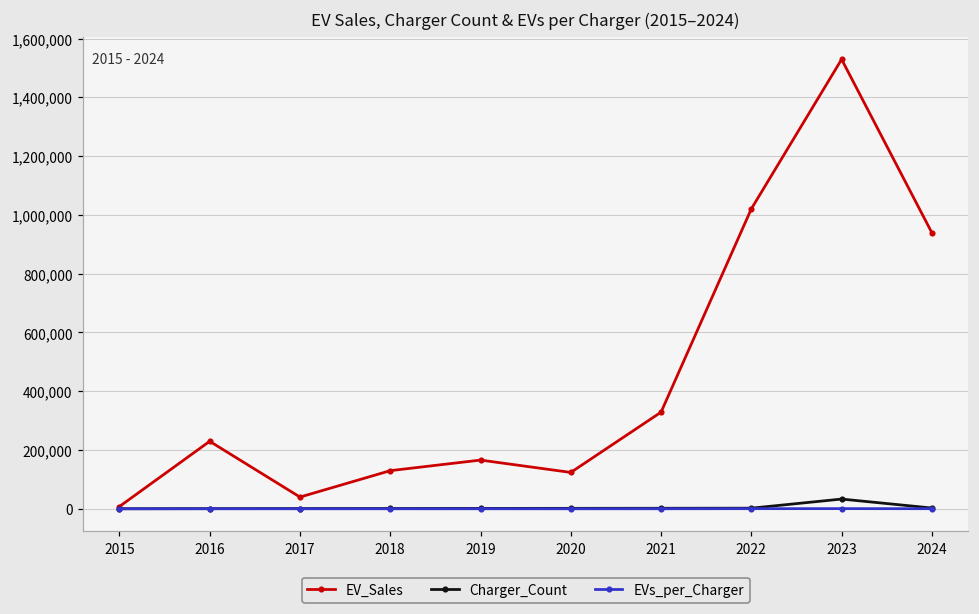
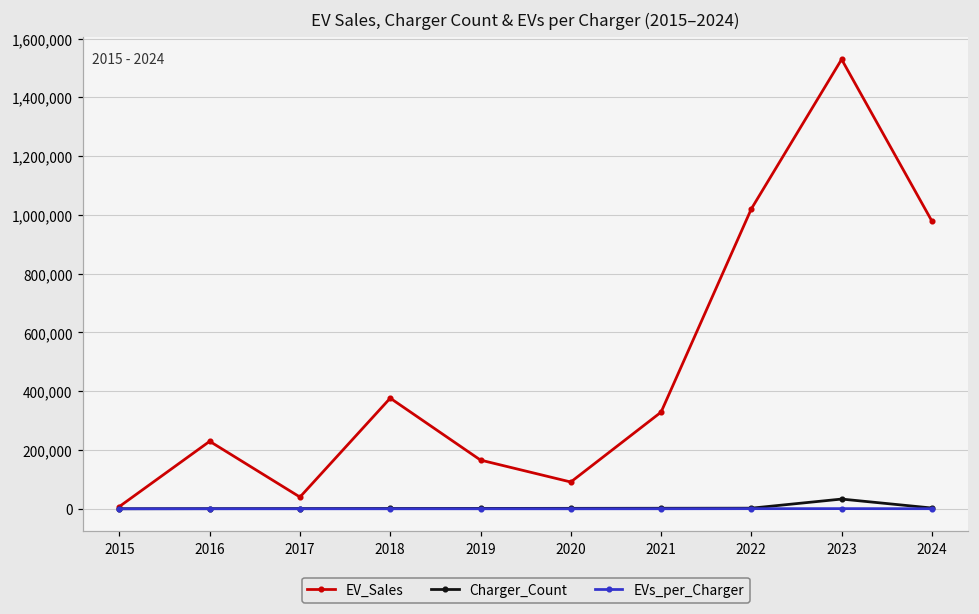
  {
    "EV_Sales": {
      "2016": "230,000",
      "2017": "40,000",
-     "2018": "130,000",
+     "2018": "380,000",
      "2019": "170,000",
-     "2020": "120,000",
+     "2020": "90,000",
      "2021": "330,000",
      "2022": "1,020,000",
      "2023": "1,530,000",
-     "2024": "940,000"
+     "2024": "980,000"
    },
    "Charger_Count": {
      "2023": "30,000"
    },
    "EVs_per_Charger": {
      "2023": "0"
    }
  }
